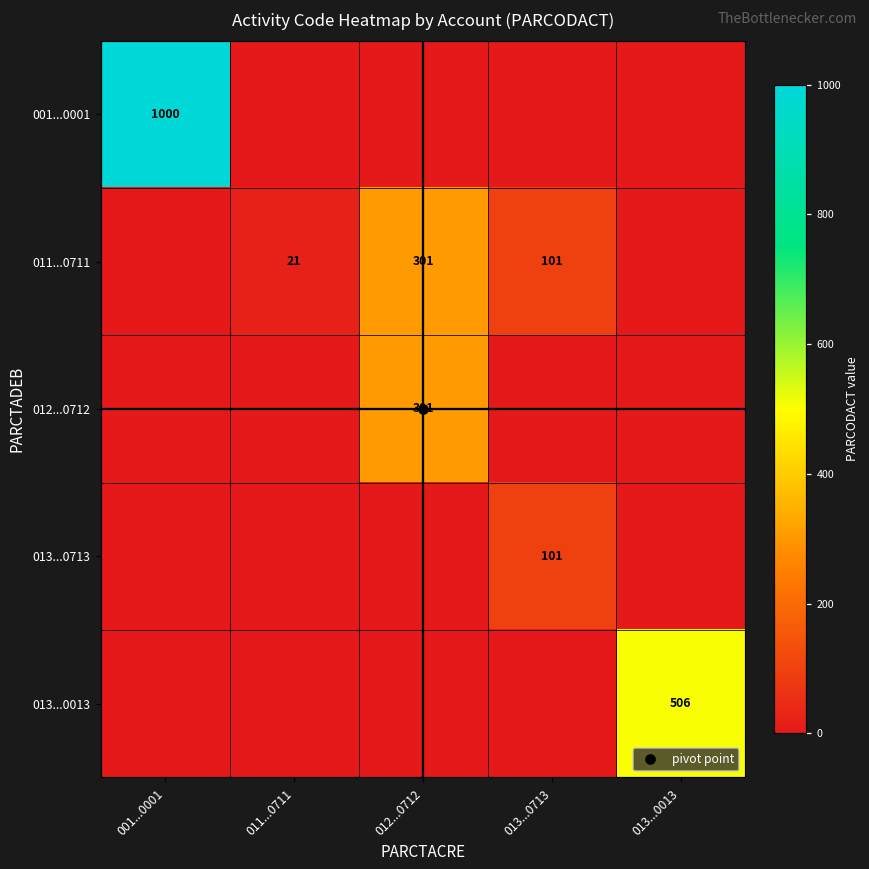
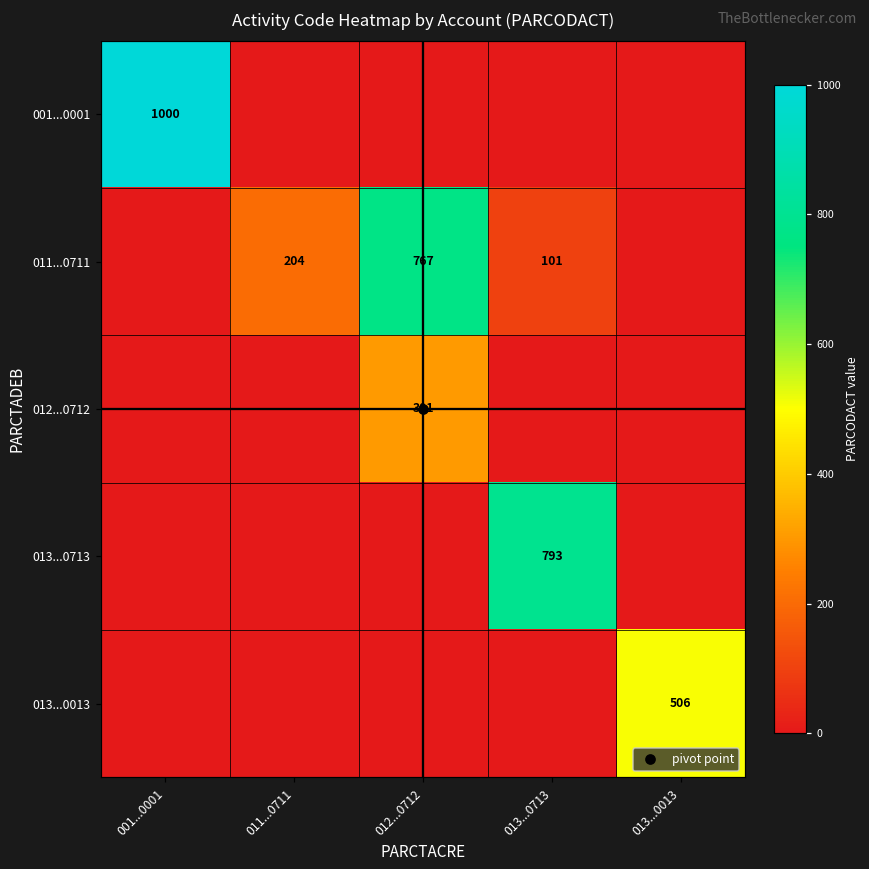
  {
    "001...0001": {
      "001...0001": 1000
    },
    "011...0711": {
-     "011...0711": 21,
-     "012...0712": 301,
+     "011...0711": 204,
+     "012...0712": 767,
      "013...0713": 101
    },
    "013...0713": {
-     "013...0713": 101
+     "013...0713": 793
    },
    "013...0013": {
      "013...0013": 506
    }
  }
